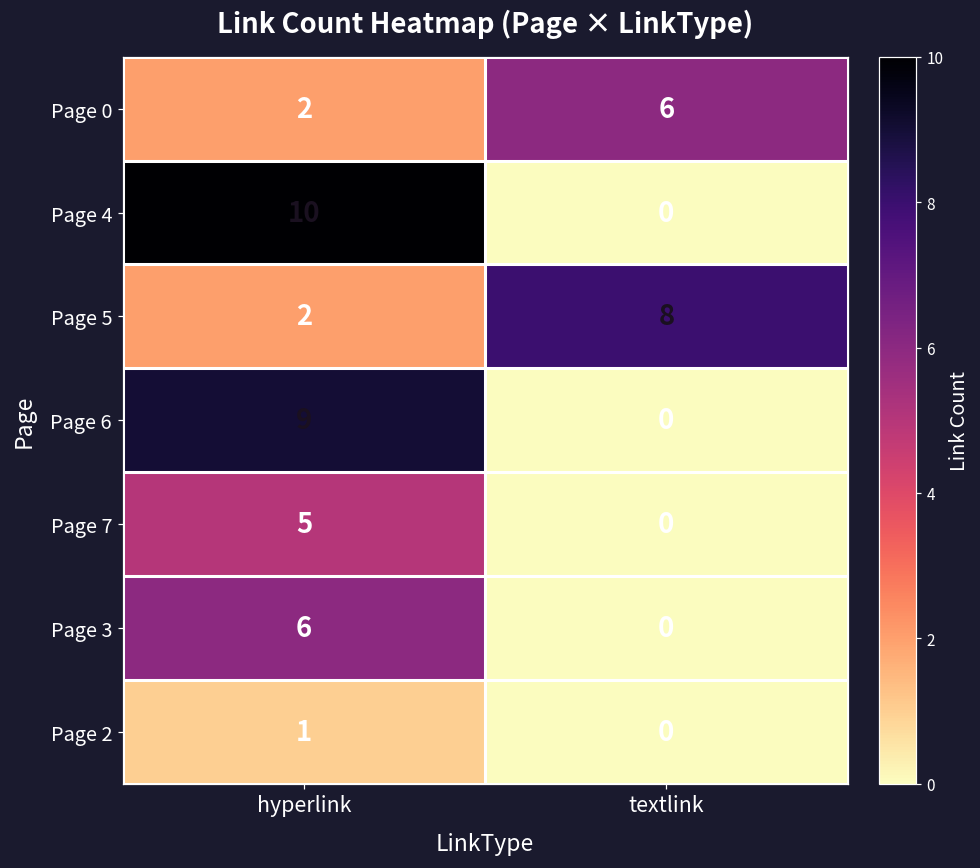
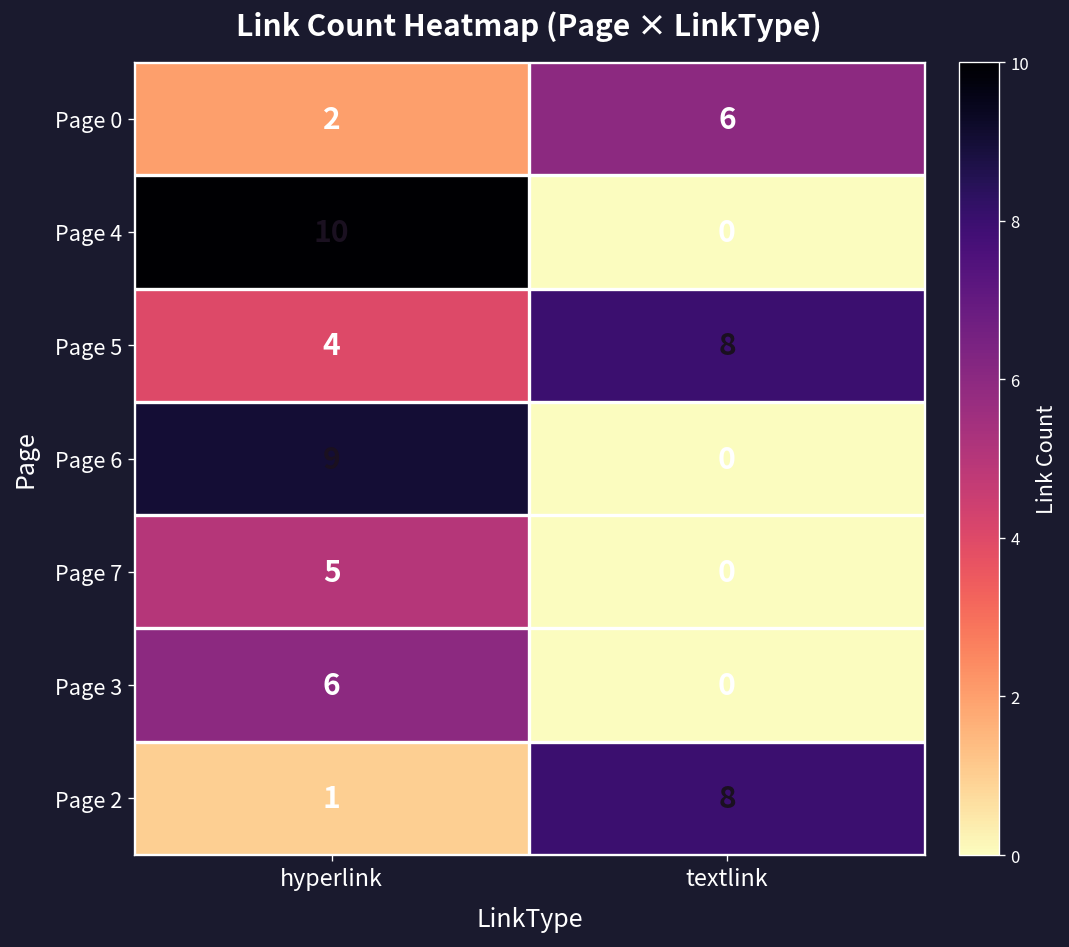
  {
    "Page 0": {
      "hyperlink": 2,
      "textlink": 6
    },
    "Page 4": {
      "textlink": 0
    },
    "Page 5": {
-     "hyperlink": 2,
+     "hyperlink": 4,
      "textlink": 8
    },
    "Page 6": {
      "textlink": 0
    },
    "Page 7": {
      "hyperlink": 5,
      "textlink": 0
    },
    "Page 3": {
      "hyperlink": 6,
      "textlink": 0
    },
    "Page 2": {
      "hyperlink": 1,
-     "textlink": 0
+     "textlink": 8
    }
  }
